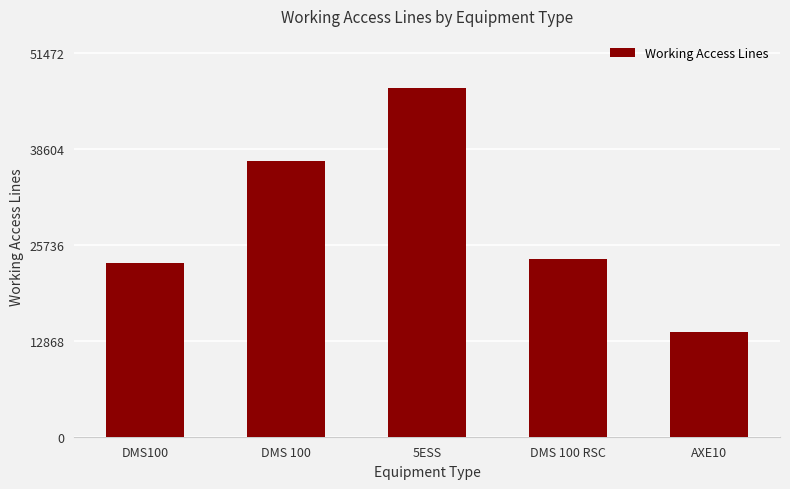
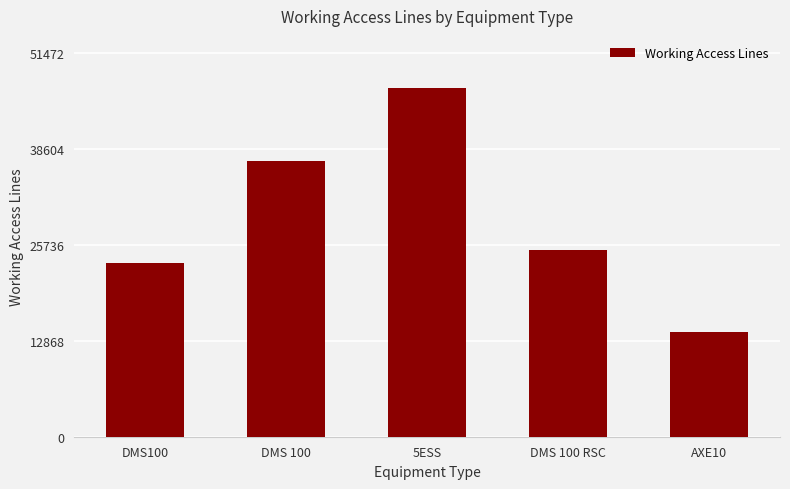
  {
    "DMS100": 23000,
    "DMS 100": 37000,
    "5ESS": 47000,
-   "DMS 100 RSC": 24000,
+   "DMS 100 RSC": 25000,
    "AXE10": 14000
  }
